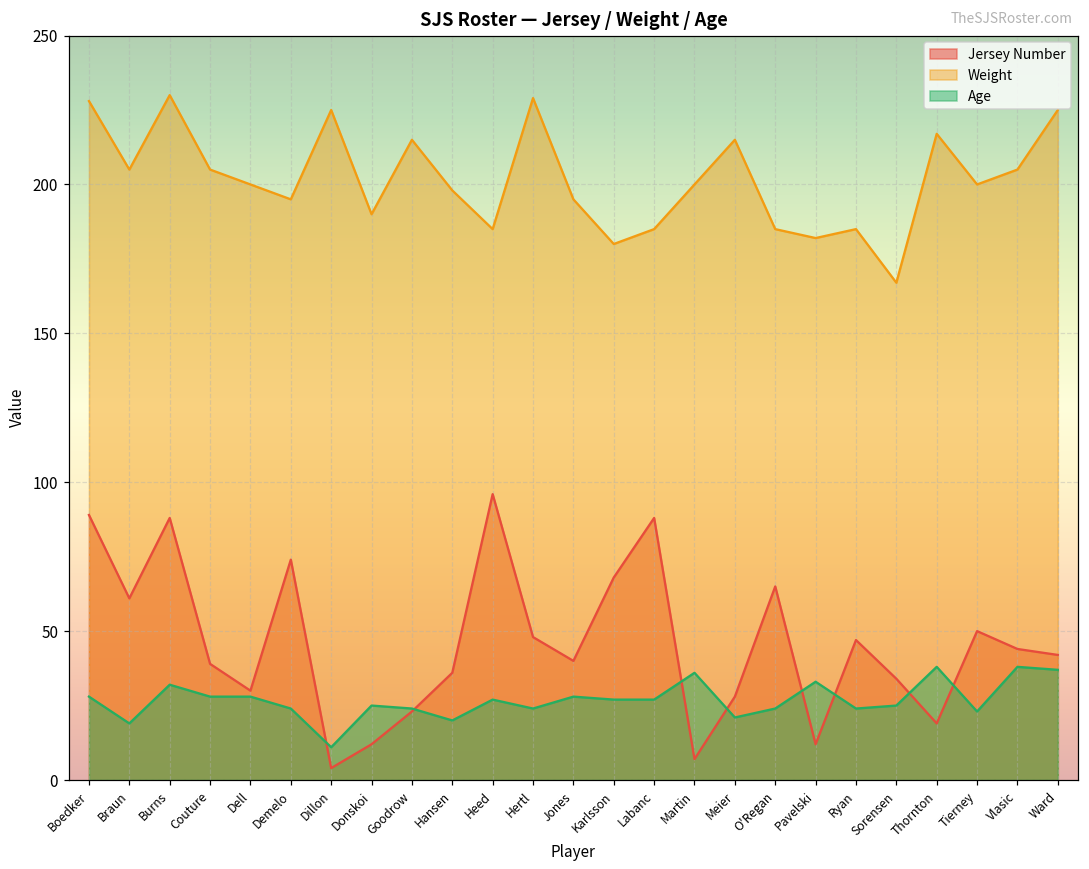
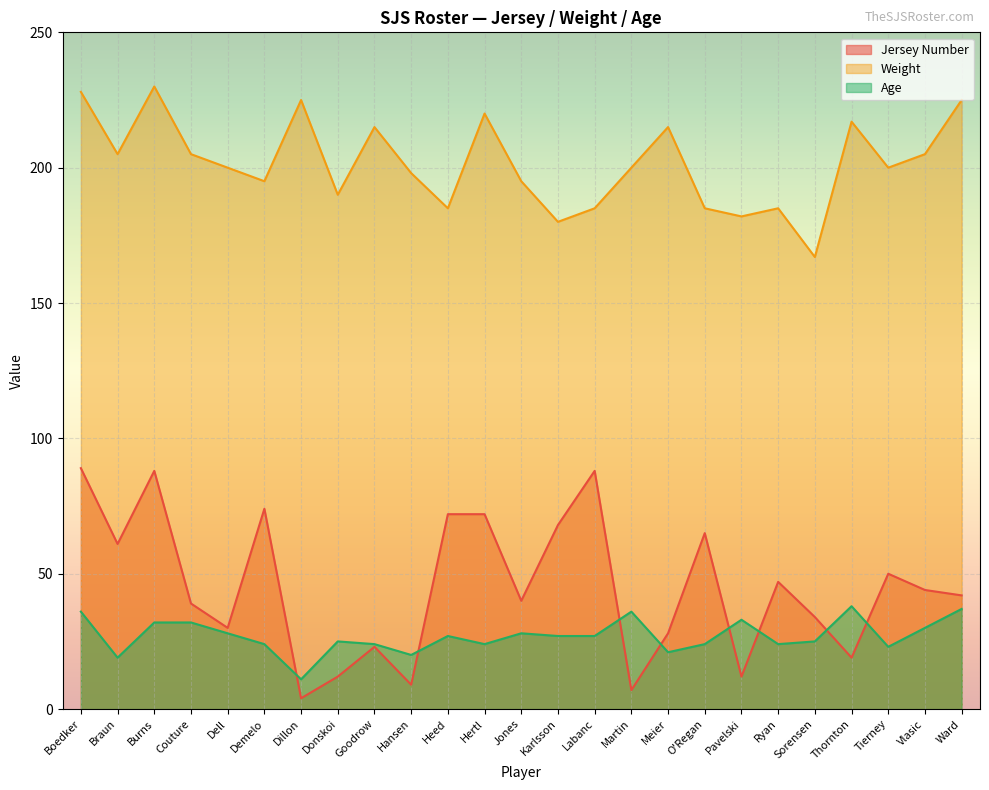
  {
    "Jersey Number": {
      "Boedker": 89,
      "Braun": 61,
      "Burns": 88,
      "Couture": 39,
      "Dell": 30,
      "Demelo": 74,
      "Dillon": 4,
      "Donskoi": 12,
      "Goodrow": 23,
-     "Hansen": 36,
-     "Heed": 96,
-     "Hertl": 48,
+     "Hansen": 9,
+     "Heed": 72,
+     "Hertl": 72,
      "Jones": 40,
      "Karlsson": 68,
      "Labanc": 88,
      "Martin": 7,
      "Meier": 28,
      "O'Regan": 65,
      "Pavelski": 12,
      "Ryan": 47,
      "Sorensen": 34,
      "Thornton": 19,
      "Tierney": 50,
      "Vlasic": 44,
      "Ward": 42
    },
    "Weight": {
      "Boedker": 228,
      "Braun": 205,
      "Burns": 230,
      "Couture": 205,
      "Dell": 200,
      "Demelo": 195,
      "Dillon": 225,
      "Donskoi": 190,
      "Goodrow": 215,
      "Hansen": 198,
      "Heed": 185,
-     "Hertl": 229,
+     "Hertl": 220,
      "Jones": 195,
      "Karlsson": 180,
      "Labanc": 185,
      "Martin": 200,
      "Meier": 215,
      "O'Regan": 185,
      "Pavelski": 182,
      "Ryan": 185,
      "Sorensen": 167,
      "Thornton": 217,
      "Tierney": 200,
      "Vlasic": 205
    },
    "Age": {
-     "Boedker": 28,
+     "Boedker": 36,
      "Braun": 19,
      "Burns": 32,
-     "Couture": 28,
+     "Couture": 32,
      "Dell": 28,
      "Demelo": 24,
      "Dillon": 11,
      "Donskoi": 25,
      "Goodrow": 24,
      "Hansen": 20,
      "Heed": 27,
      "Hertl": 24,
      "Jones": 28,
      "Karlsson": 27,
      "Labanc": 27,
      "Martin": 36,
      "Meier": 21,
      "O'Regan": 24,
      "Pavelski": 33,
      "Ryan": 24,
      "Sorensen": 25,
      "Thornton": 38,
      "Tierney": 23,
-     "Vlasic": 38,
+     "Vlasic": 30,
      "Ward": 37
    }
  }
